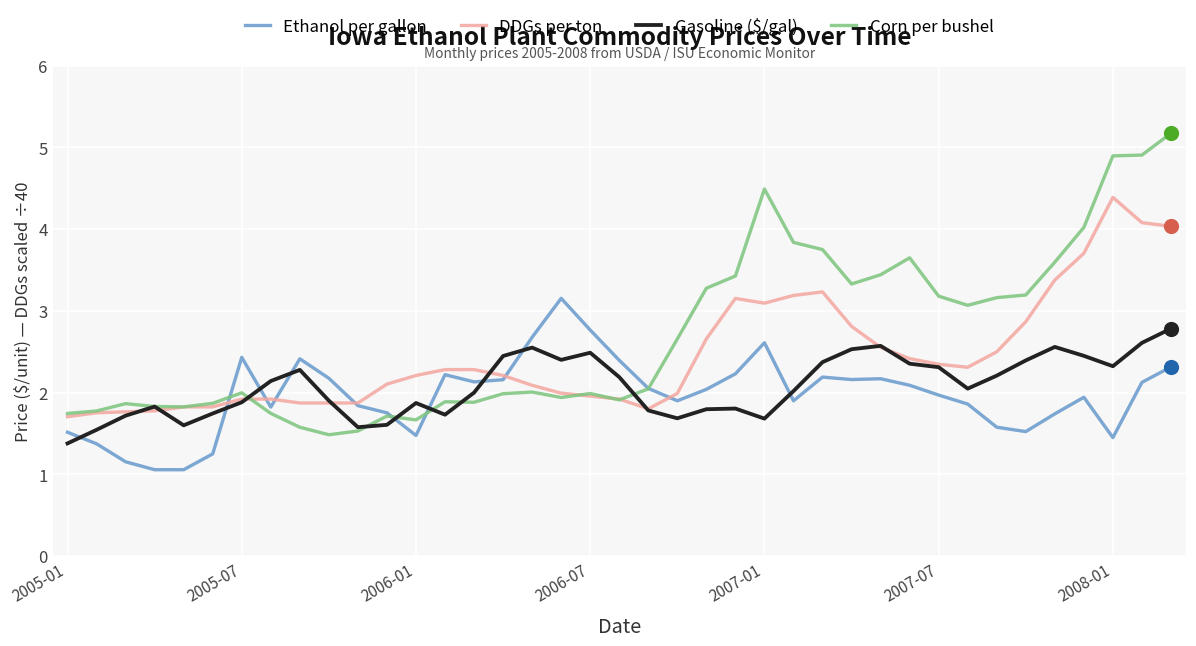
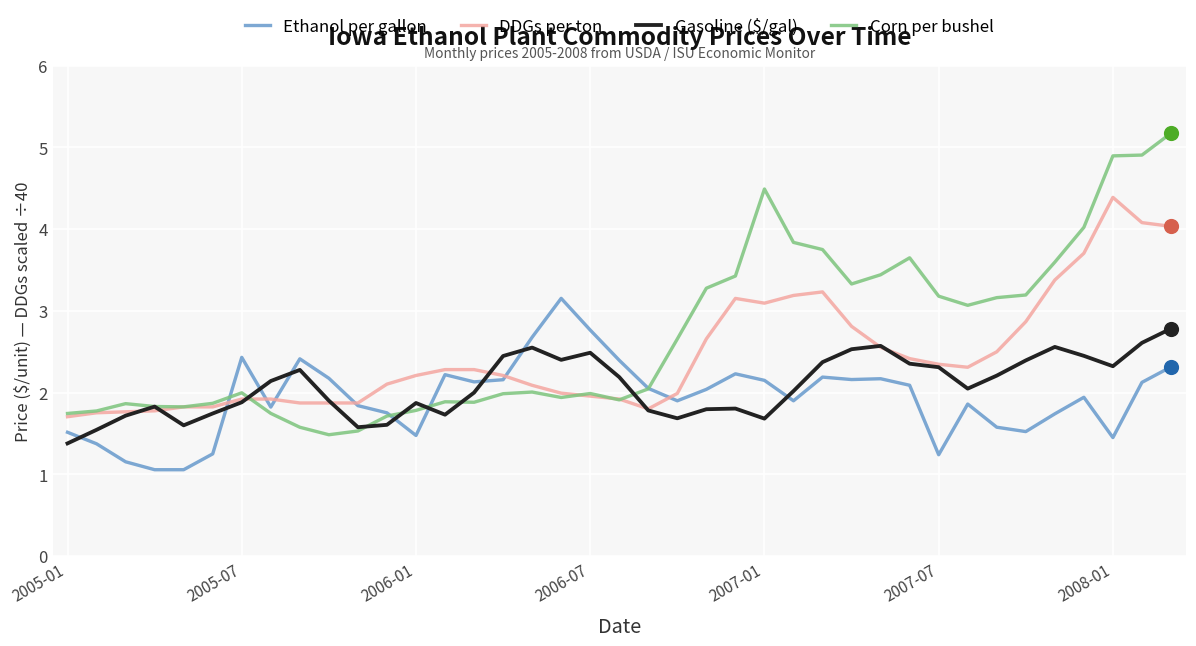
  {
    "Ethanol per gallon": {
      "2005-01": 1.5,
      "2005-07": 2.4,
      "2006-01": 1.5,
      "2006-07": 2.8,
-     "2007-01": 2.6,
-     "2007-07": 2.0,
+     "2007-01": 2.2,
+     "2007-07": 1.2,
      "2008-01": 1.5
    },
    "DDGs per ton": {
      "2005-01": 1.7,
      "2005-07": 1.9,
      "2006-01": 2.2,
      "2007-01": 3.1,
      "2007-07": 2.3,
      "2008-01": 4.4
    },
    "Corn per bushel": {
      "2005-01": 1.7,
      "2005-07": 2.0,
-     "2006-01": 1.7,
+     "2006-01": 1.8,
      "2007-01": 4.5,
      "2007-07": 3.2,
      "2008-01": 4.9
    }
  }
